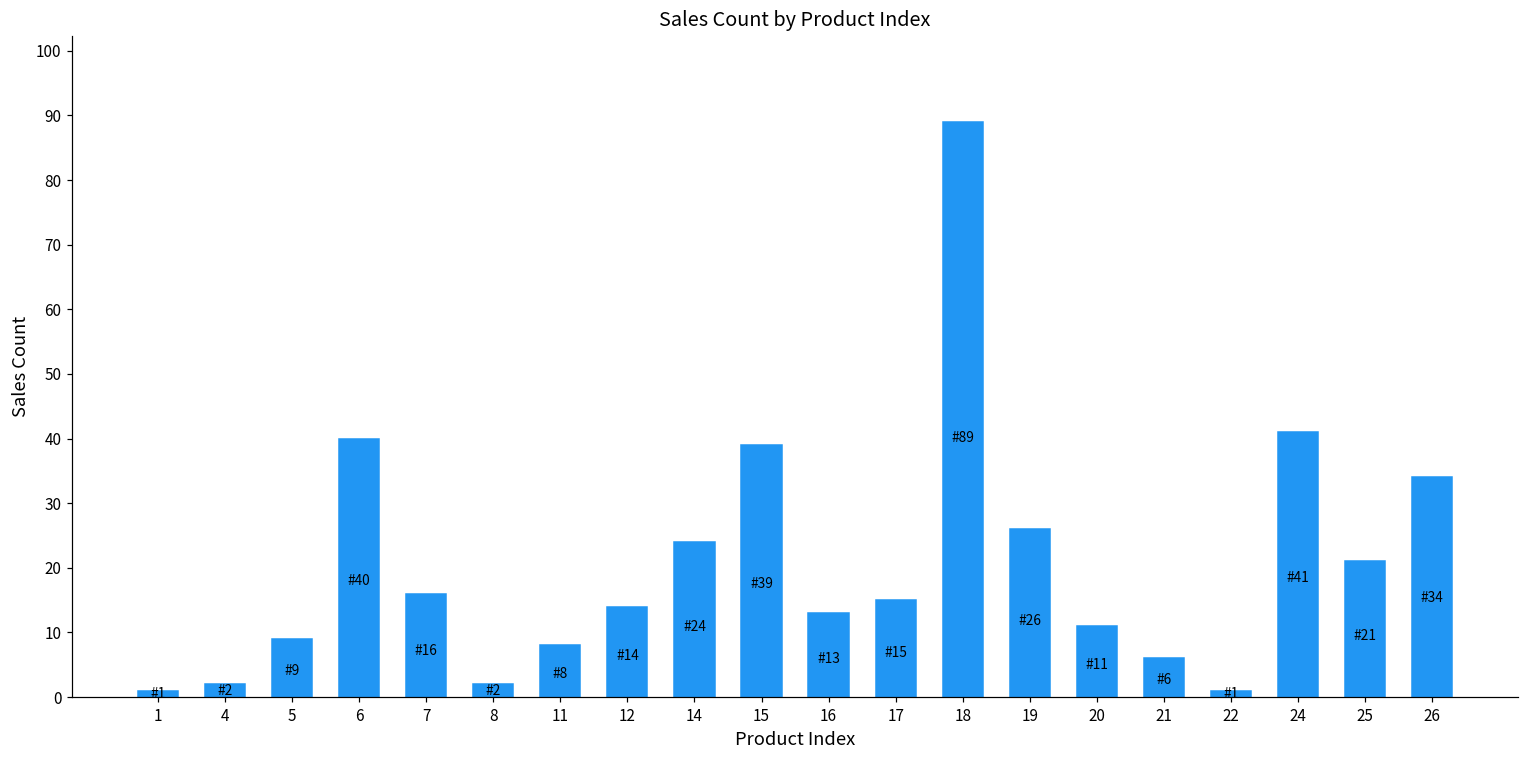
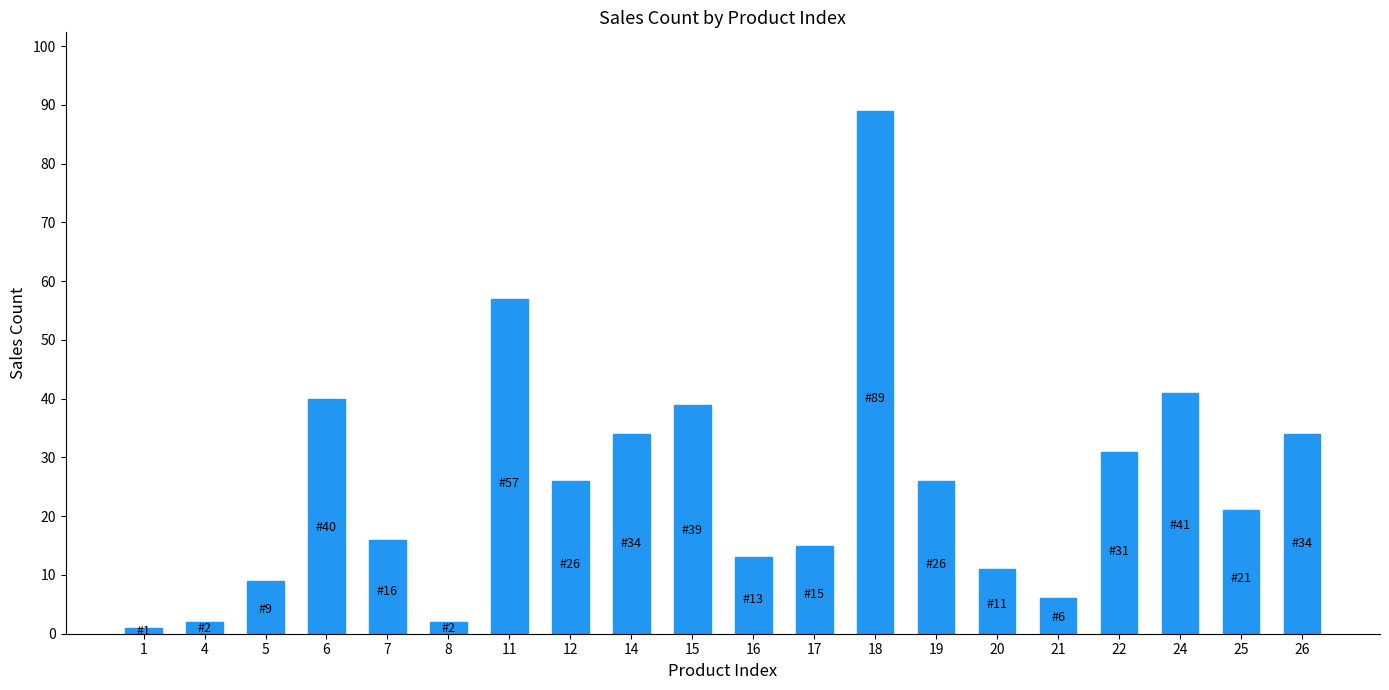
  {
    "1": 1,
    "4": 2,
    "5": 9,
    "6": 40,
    "7": 16,
    "8": 2,
-   "11": 8,
-   "12": 14,
-   "14": 24,
+   "11": 57,
+   "12": 26,
+   "14": 34,
    "15": 39,
    "16": 13,
    "17": 15,
    "18": 89,
    "19": 26,
    "20": 11,
    "21": 6,
-   "22": 1,
+   "22": 31,
    "24": 41,
    "25": 21,
    "26": 34
  }
